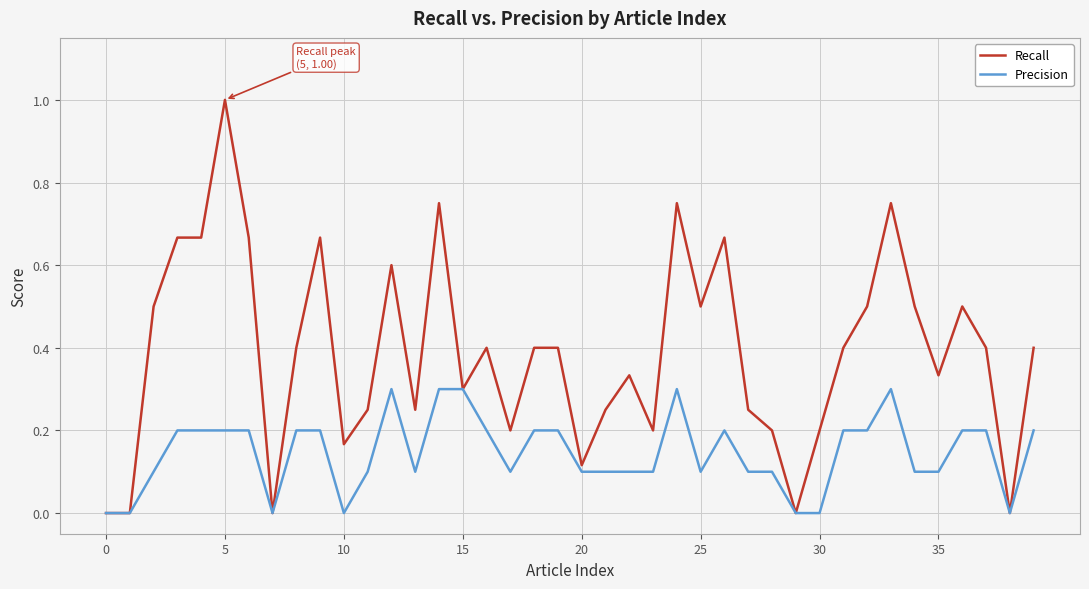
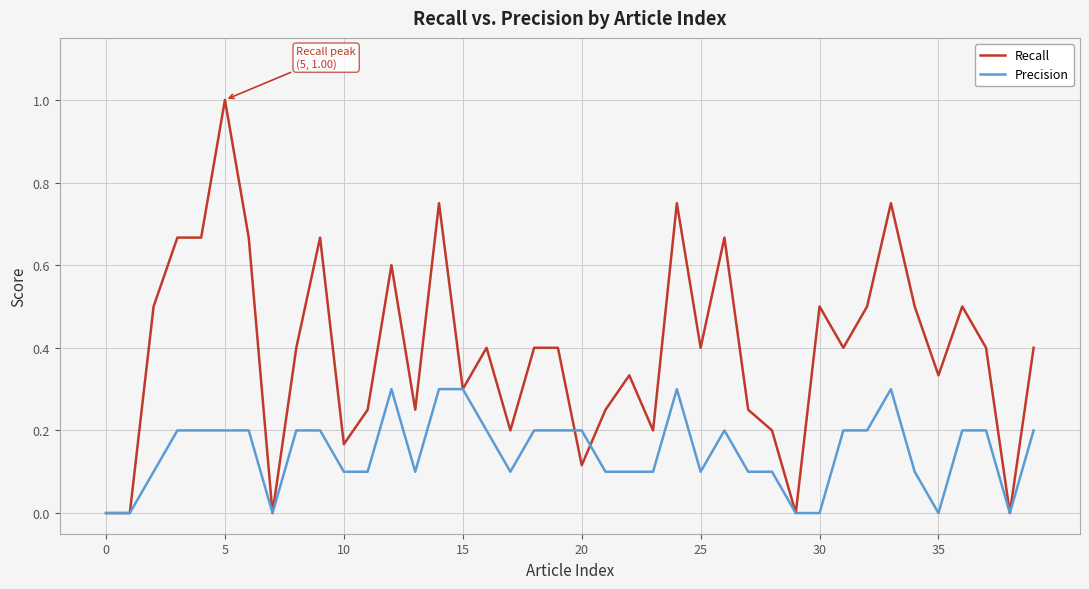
  {
    "Recall": {
      "10": 0.17,
      "20": 0.12,
-     "25": 0.5,
-     "30": 0.2,
+     "25": 0.4,
+     "30": 0.5,
      "35": 0.33
    },
    "Precision": {
      "5": 0.2,
-     "10": 0.0,
-     "20": 0.1,
+     "10": 0.1,
+     "20": 0.2,
      "25": 0.1,
      "30": 0.0,
-     "35": 0.1
+     "35": 0.0
    }
  }
